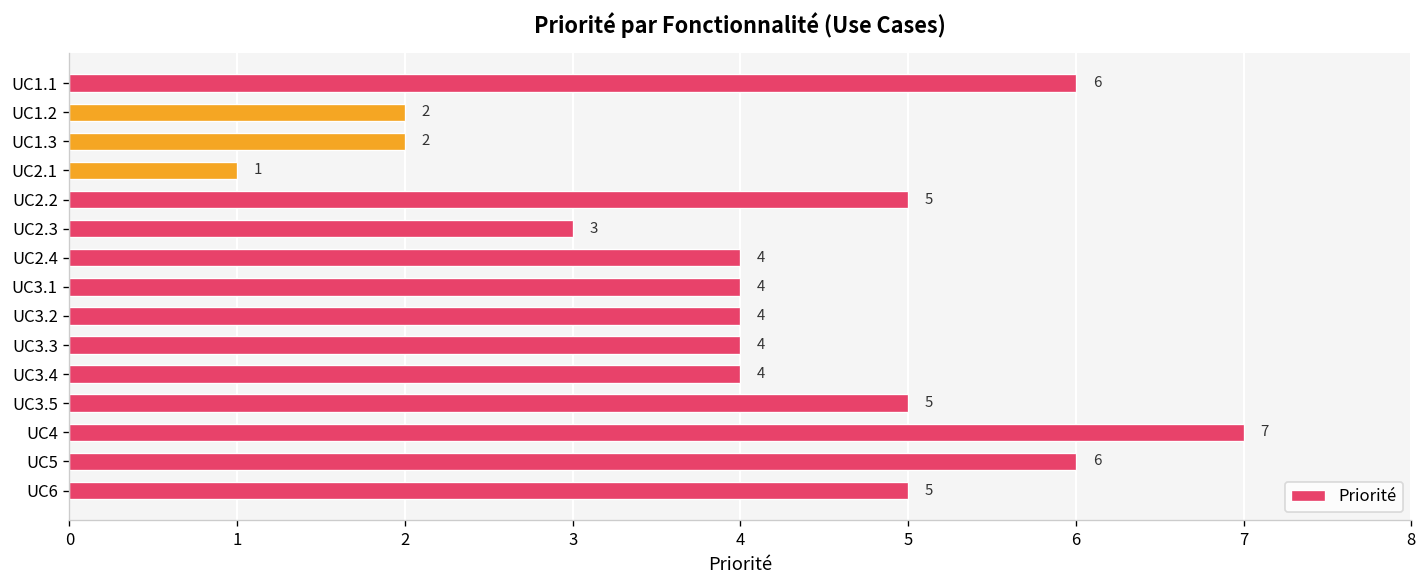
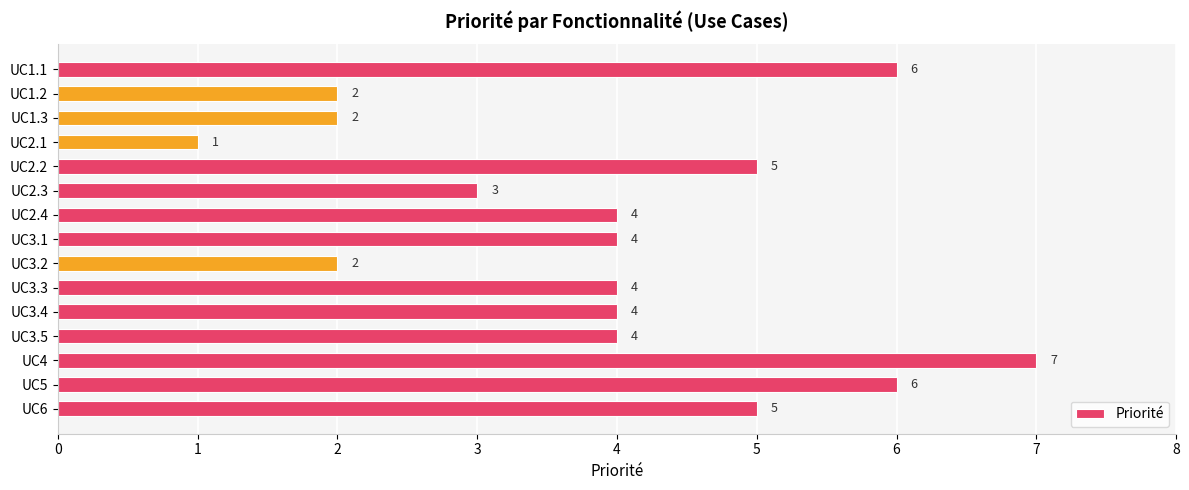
  {
    "UC1.1": 6,
    "UC1.2": 2,
    "UC1.3": 2,
    "UC2.1": 1,
    "UC2.2": 5,
    "UC2.3": 3,
    "UC2.4": 4,
    "UC3.1": 4,
-   "UC3.2": 4,
+   "UC3.2": 2,
    "UC3.3": 4,
    "UC3.4": 4,
-   "UC3.5": 5,
+   "UC3.5": 4,
    "UC4": 7,
    "UC5": 6,
    "UC6": 5
  }
